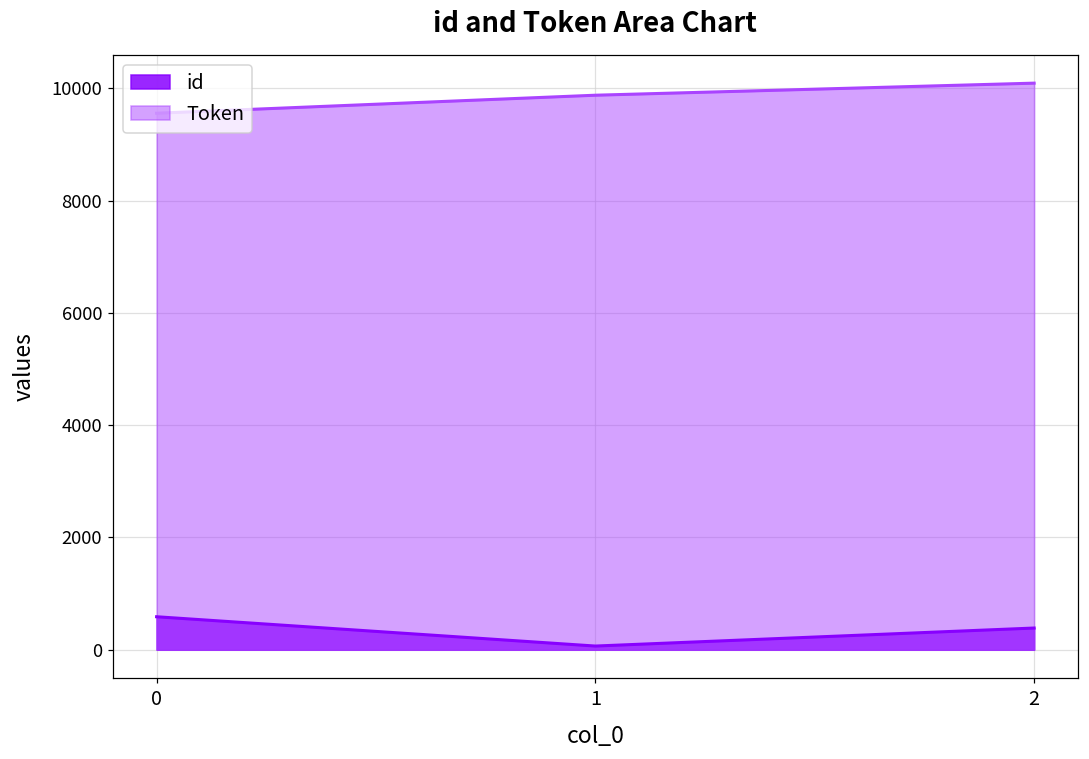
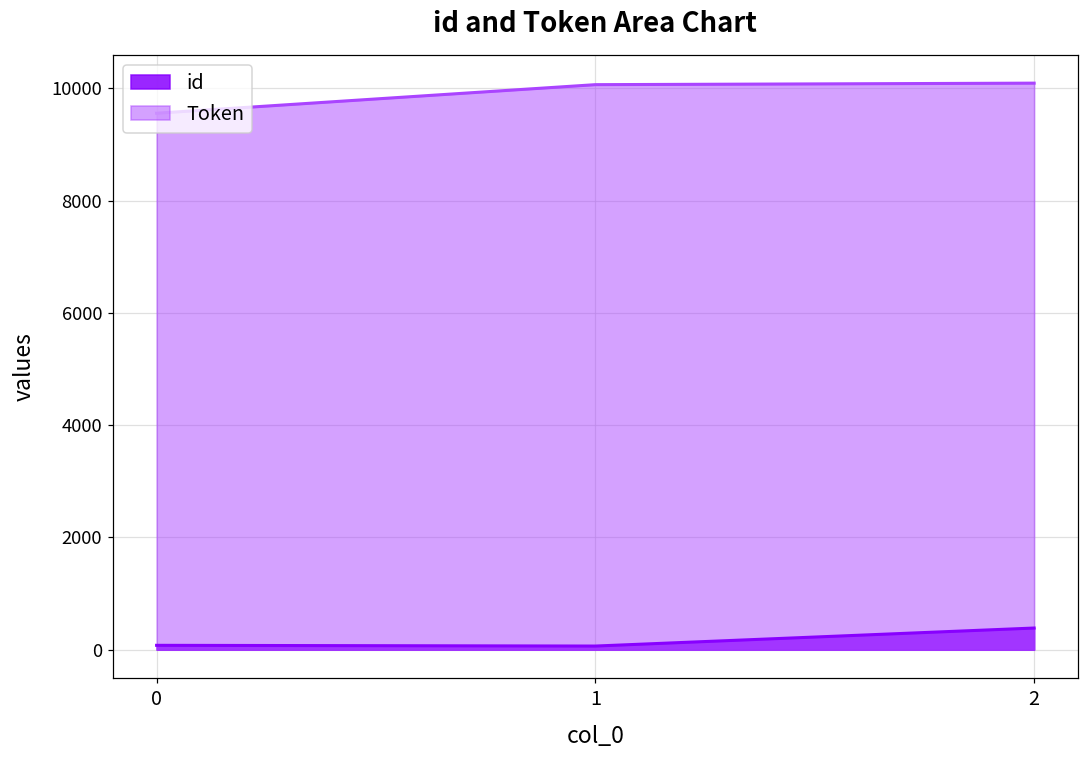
  {
    "id": {
-     "0": 600,
+     "0": 100,
      "1": 100,
      "2": 400
    },
    "Token": {
-     "1": 9900,
+     "1": 10100,
      "2": 10100
    }
  }
